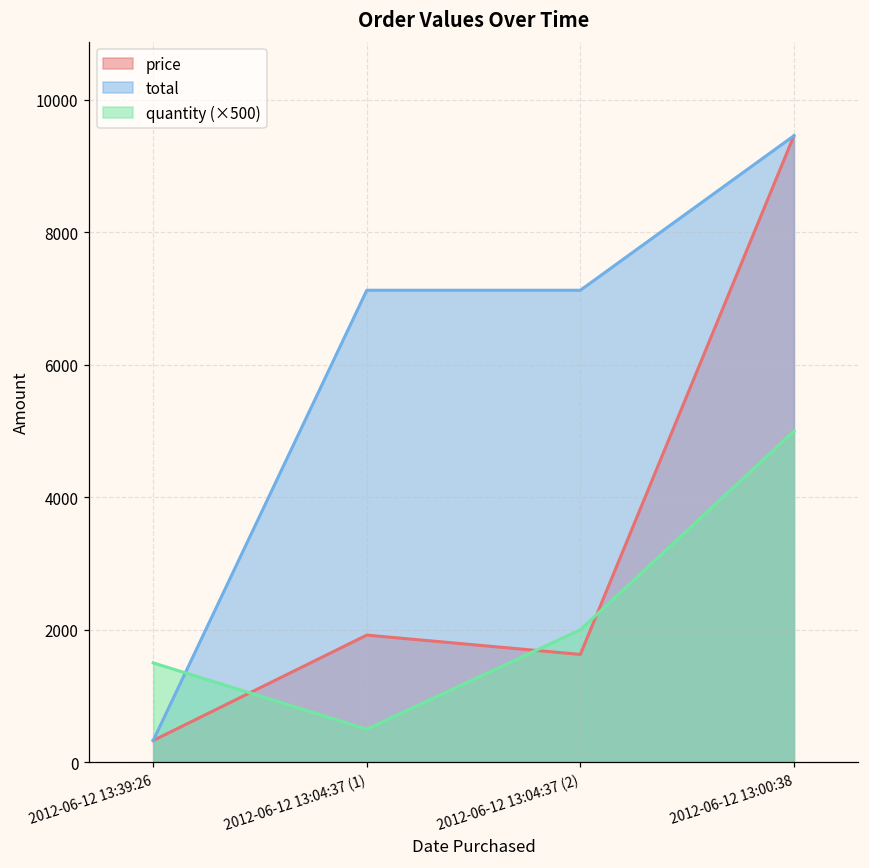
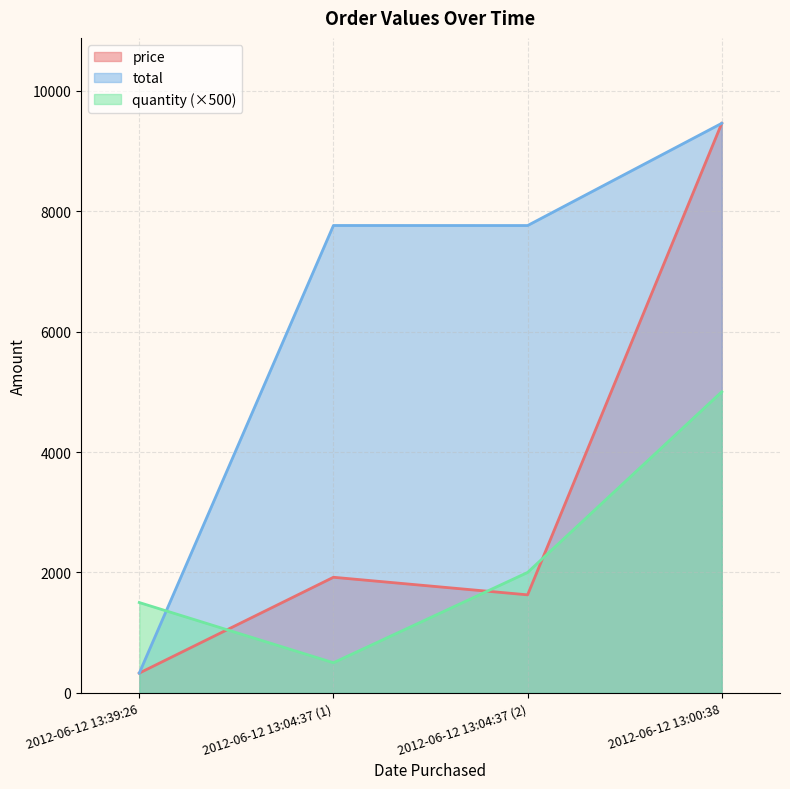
  {
    "price": {
      "2012-06-12 13:04:37 (1)": 1900,
      "2012-06-12 13:04:37 (2)": 1600
    },
    "total": {
-     "2012-06-12 13:04:37 (1)": 7100,
-     "2012-06-12 13:04:37 (2)": 7100
+     "2012-06-12 13:04:37 (1)": 7800,
+     "2012-06-12 13:04:37 (2)": 7800
    },
    "quantity (×500)": {
      "2012-06-12 13:39:26": 1500,
      "2012-06-12 13:04:37 (1)": 500,
      "2012-06-12 13:04:37 (2)": 2000,
      "2012-06-12 13:00:38": 5000
    }
  }
